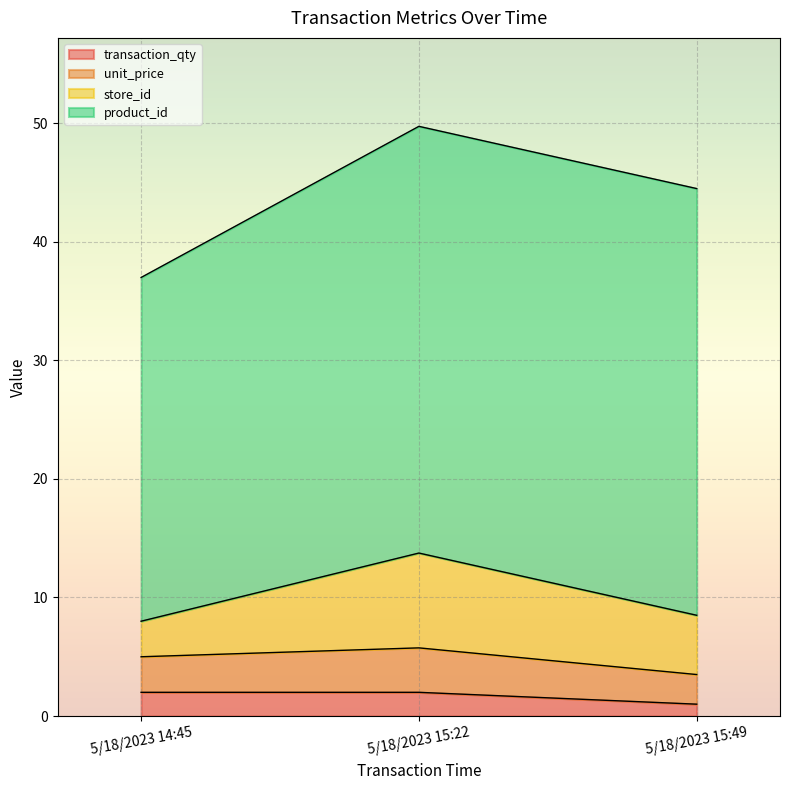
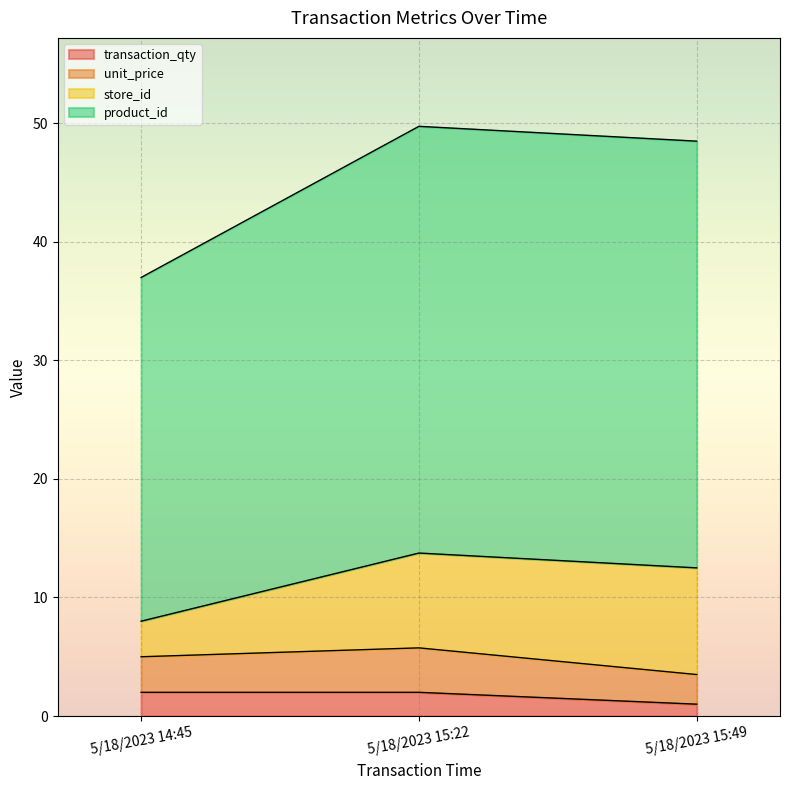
  {
    "store_id": {
      "5/18/2023 14:45": 3,
      "5/18/2023 15:22": 8,
-     "5/18/2023 15:49": 5
+     "5/18/2023 15:49": 9
    },
    "product_id": {
      "5/18/2023 14:45": 29,
      "5/18/2023 15:22": 36,
      "5/18/2023 15:49": 36
    }
  }
